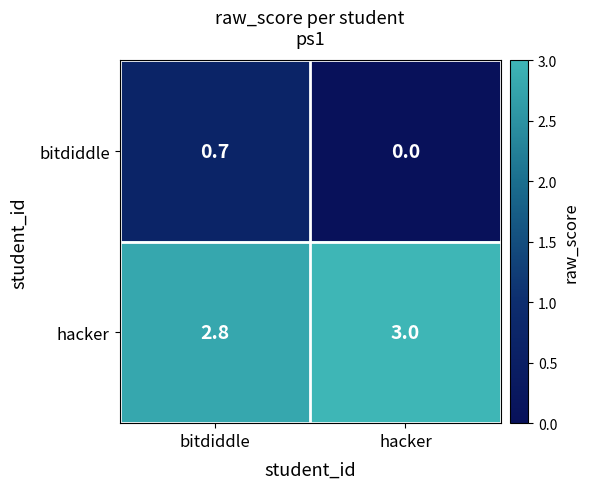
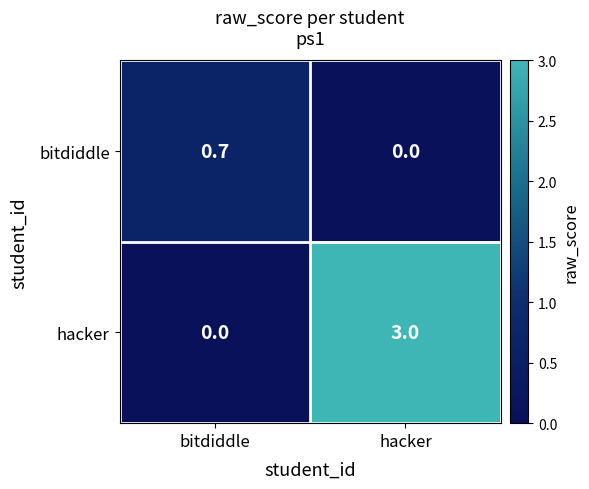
  {
    "bitdiddle": {
      "bitdiddle": 0.7,
      "hacker": 0.0
    },
    "hacker": {
-     "bitdiddle": 2.8,
+     "bitdiddle": 0.0,
      "hacker": 3.0
    }
  }
